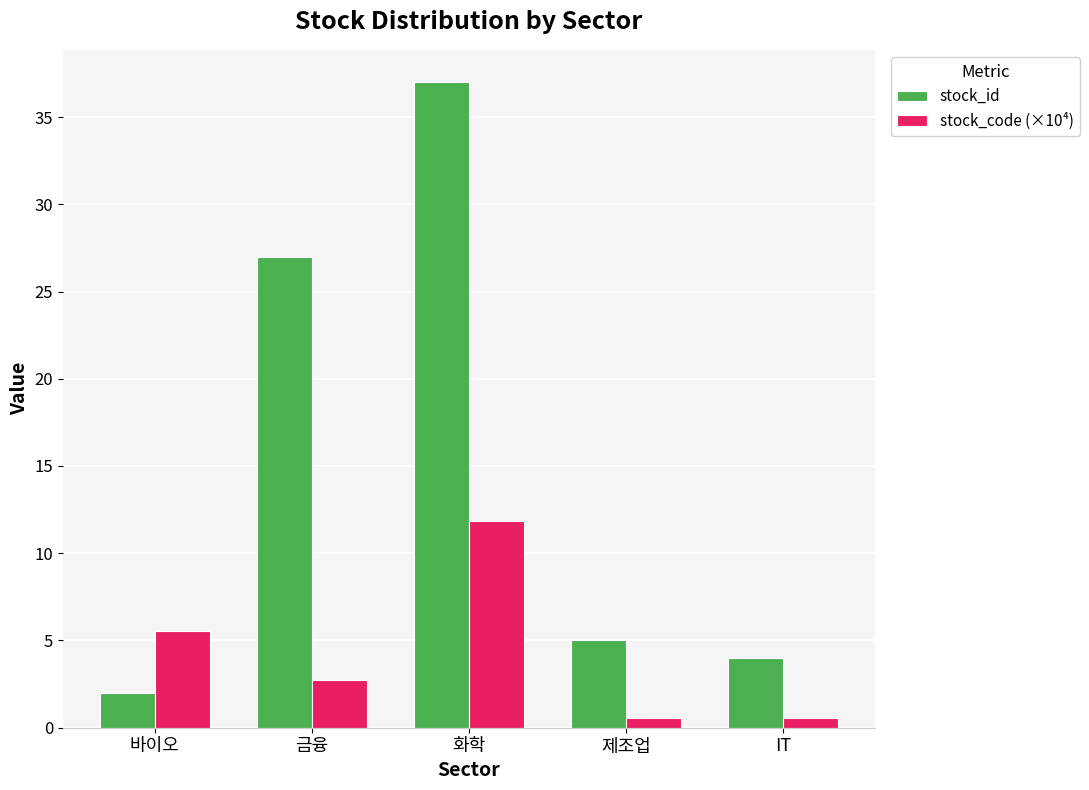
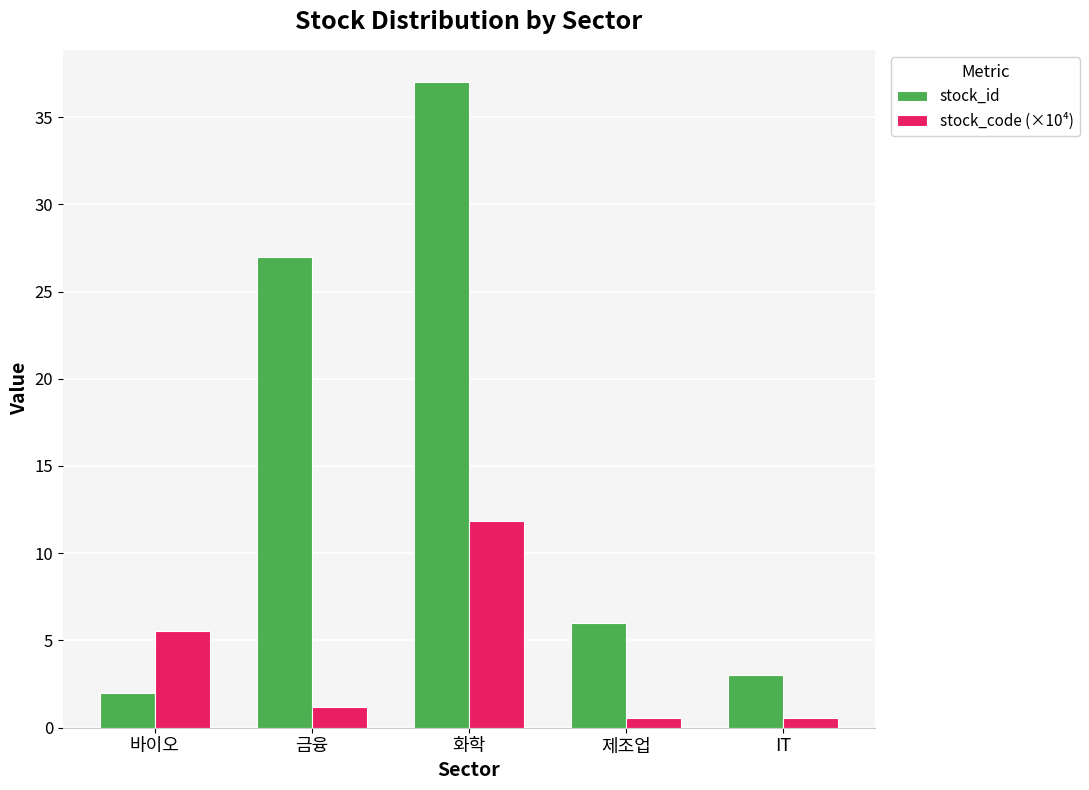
  {
    "stock_id": {
      "바이오": 2,
      "금융": 27,
      "화학": 37,
-     "제조업": 5,
-     "IT": 4
+     "제조업": 6,
+     "IT": 3
    },
    "stock_code (×10⁴)": {
      "바이오": 5.6,
-     "금융": 2.7,
+     "금융": 1.2,
      "화학": 11.8,
      "제조업": 0.5,
      "IT": 0.5
    }
  }
